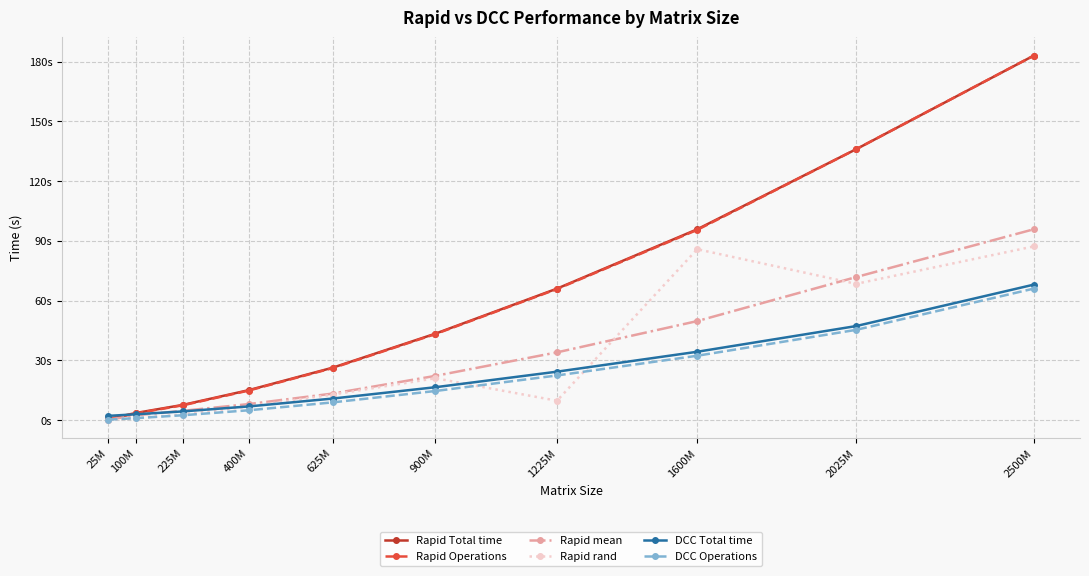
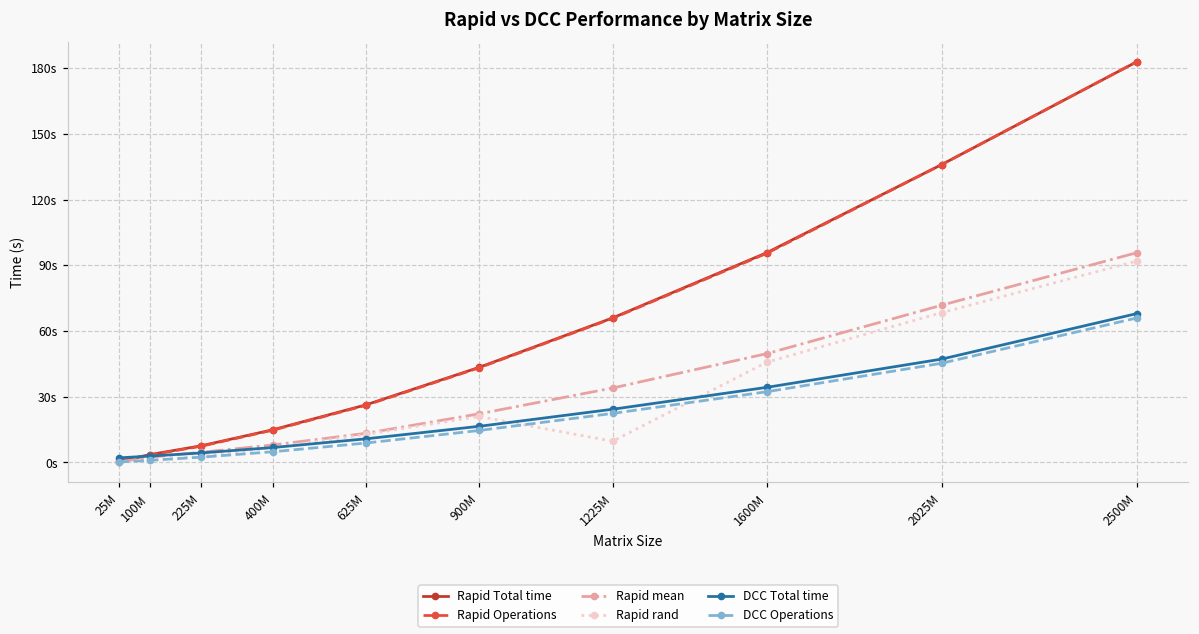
  {
    "Rapid mean": {
      "1225M": "34s",
      "1600M": "50s",
      "2025M": "72s",
      "2500M": "96s"
    },
    "Rapid rand": {
      "1225M": "10s",
-     "1600M": "86s",
+     "1600M": "46s",
      "2025M": "68s",
-     "2500M": "87s"
+     "2500M": "92s"
    },
    "DCC Total time": {
      "25M": "2s",
      "625M": "11s",
      "900M": "17s",
      "1225M": "24s",
      "1600M": "34s",
      "2025M": "47s",
      "2500M": "68s"
    },
    "DCC Operations": {
      "400M": "5s",
      "625M": "9s",
      "900M": "15s",
      "1225M": "22s",
      "1600M": "32s",
      "2025M": "45s",
      "2500M": "66s"
    }
  }
